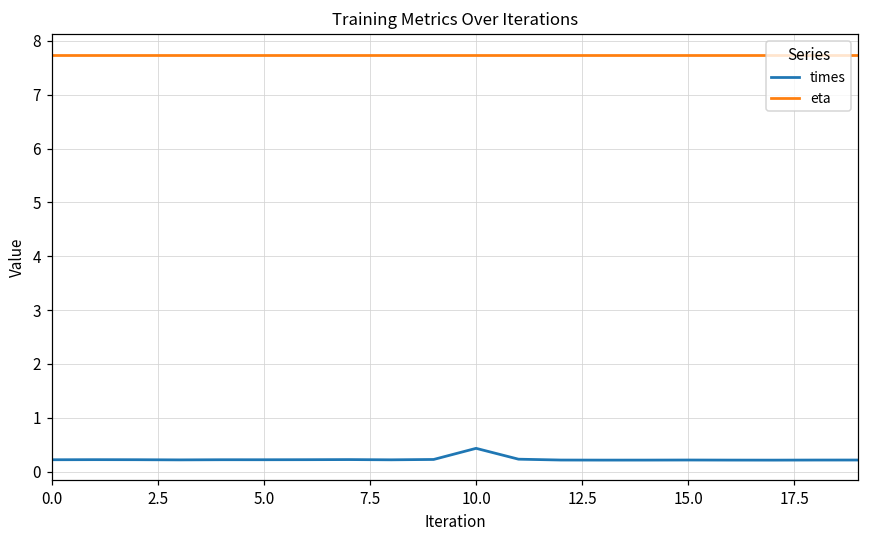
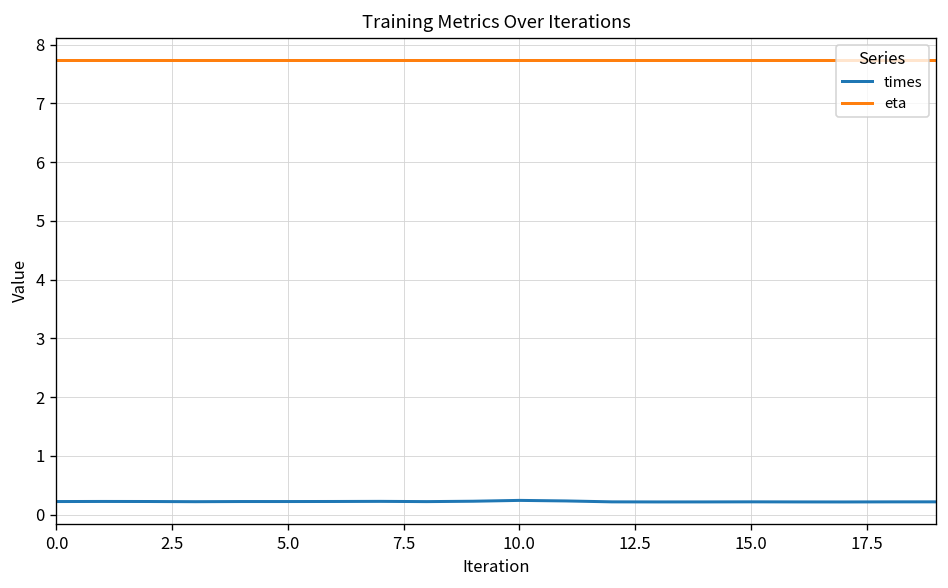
  {
    "times": {
      "0.0": 0.2,
      "5.0": 0.2,
-     "10.0": 0.4,
+     "10.0": 0.2,
      "15.0": 0.2
    },
    "eta": {
      "0.0": 7.7,
      "5.0": 7.7,
      "10.0": 7.7,
      "15.0": 7.7
    }
  }
